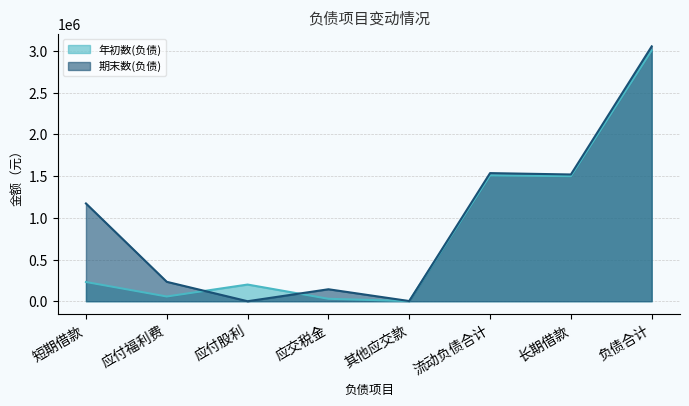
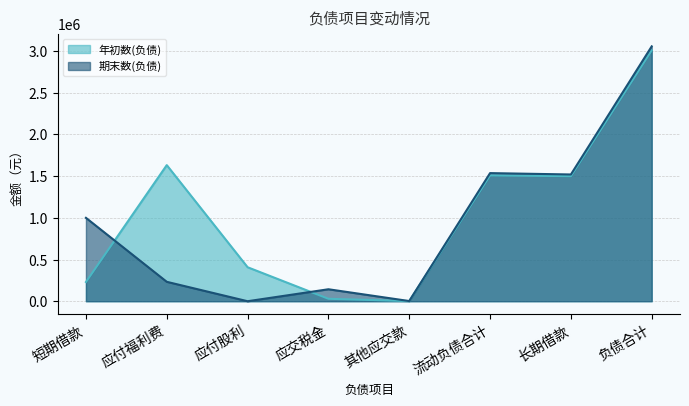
  {
    "年初数(负债)": {
      "短期借款": 200000,
-     "应付福利费": 100000,
-     "应付股利": 200000,
+     "应付福利费": 1600000,
+     "应付股利": 400000,
      "应交税金": 0,
      "负债合计": 3000000
    },
    "期末数(负债)": {
-     "短期借款": 1200000,
+     "短期借款": 1000000,
      "应付福利费": 200000,
      "应付股利": 0,
      "应交税金": 100000,
      "负债合计": 3100000
    }
  }
